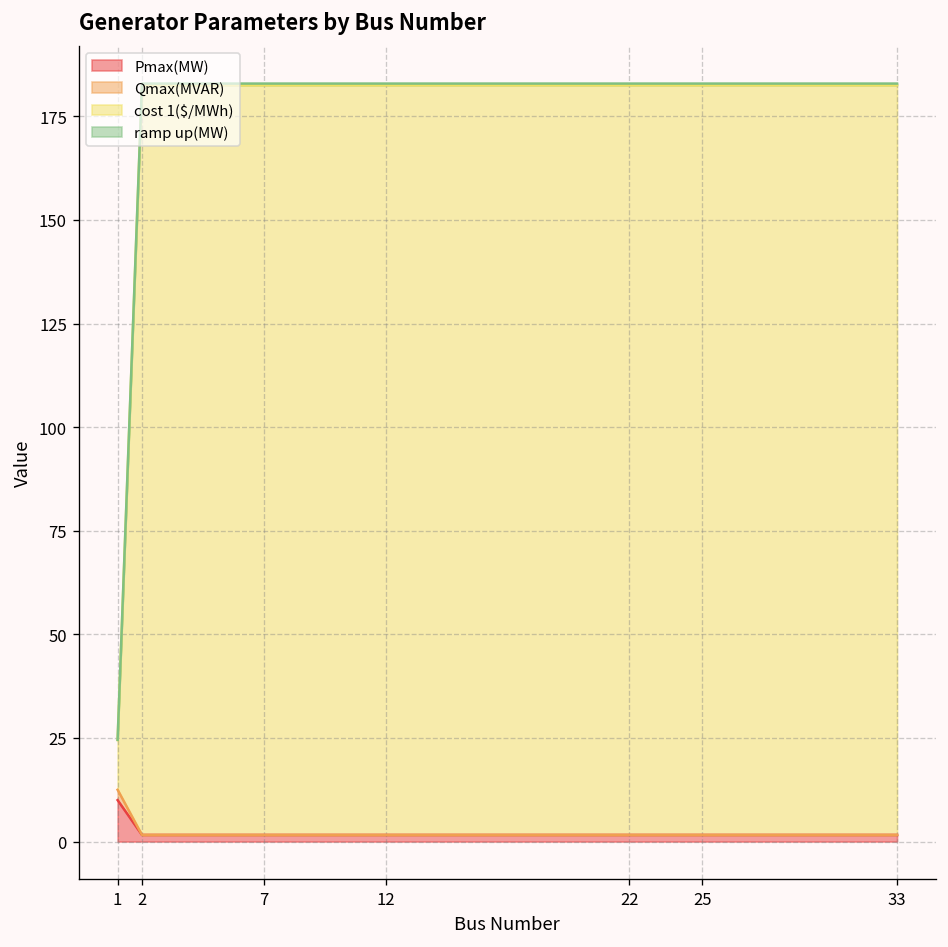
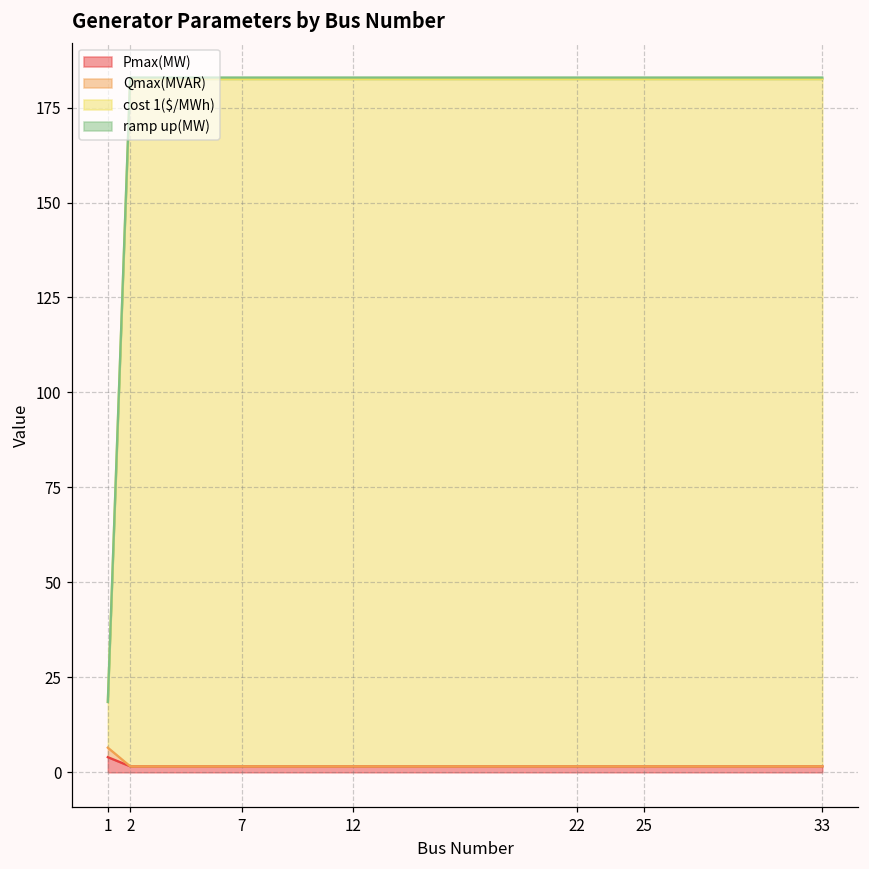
  {
    "Pmax(MW)": {
-     "1": 10
+     "1": 4
    }
  }
